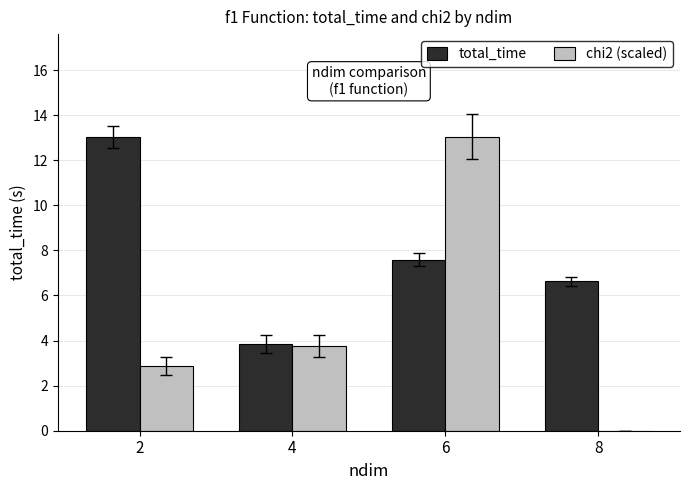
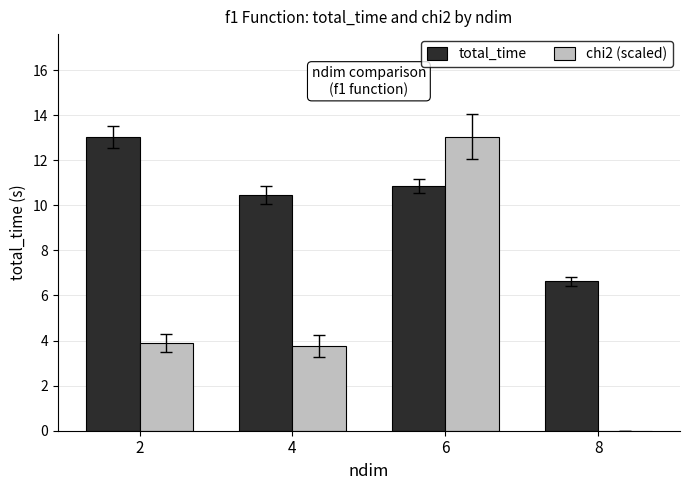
  {
    "total_time": {
      "2": 13.0,
-     "4": 3.9,
-     "6": 7.6,
+     "4": 10.5,
+     "6": 10.8,
      "8": 6.6
    },
    "chi2 (scaled)": {
-     "2": 2.9,
+     "2": 3.9,
      "4": 3.8,
      "6": 13.0
    }
  }
